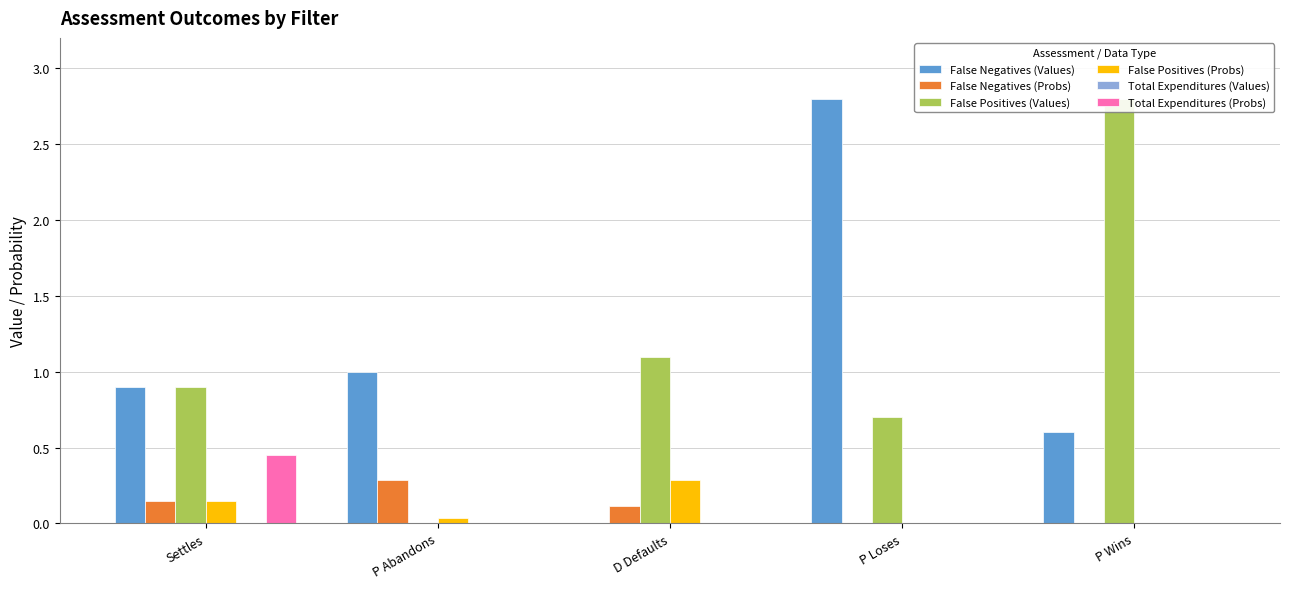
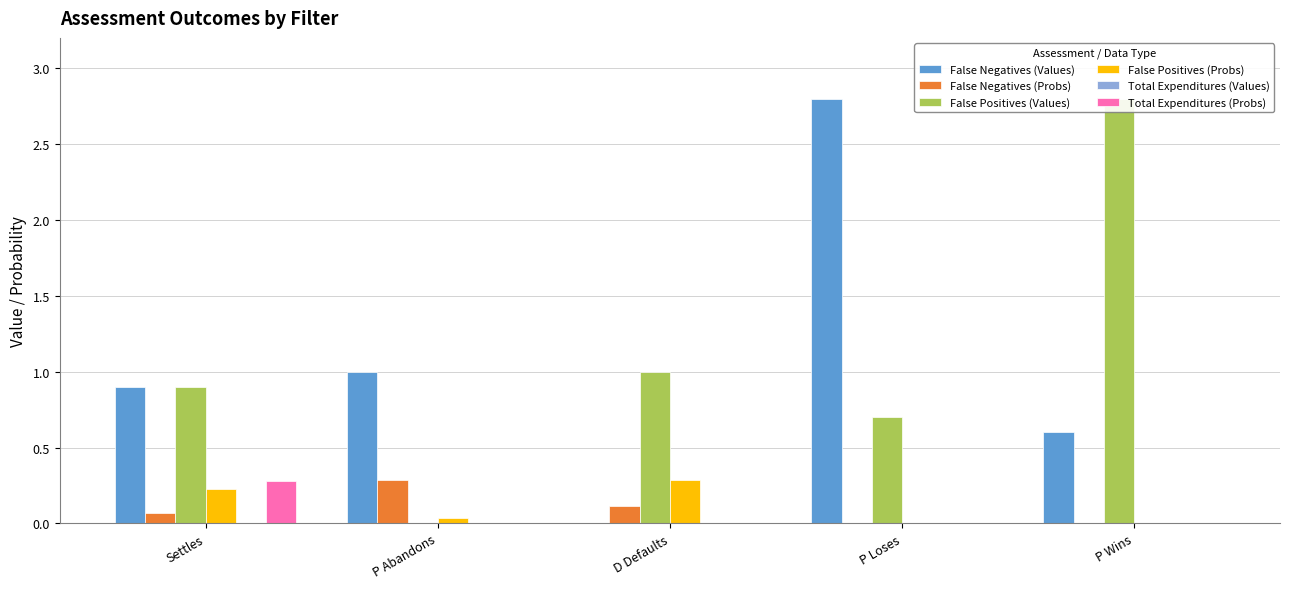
  {
    "False Negatives (Probs)": {
-     "Settles": 0.15,
+     "Settles": 0.07,
      "P Abandons": 0.29,
      "D Defaults": 0.11
    },
    "False Positives (Values)": {
      "Settles": 0.9,
      "P Abandons": 0.0,
-     "D Defaults": 1.1,
+     "D Defaults": 1.0,
      "P Loses": 0.7
    },
    "False Positives (Probs)": {
-     "Settles": 0.15,
+     "Settles": 0.23,
      "P Abandons": 0.04,
      "D Defaults": 0.29
    },
    "Total Expenditures (Probs)": {
-     "Settles": 0.45,
+     "Settles": 0.28,
      "P Abandons": 0.00,
      "D Defaults": 0.00,
      "P Loses": 0.00,
      "P Wins": 0.00
    }
  }
